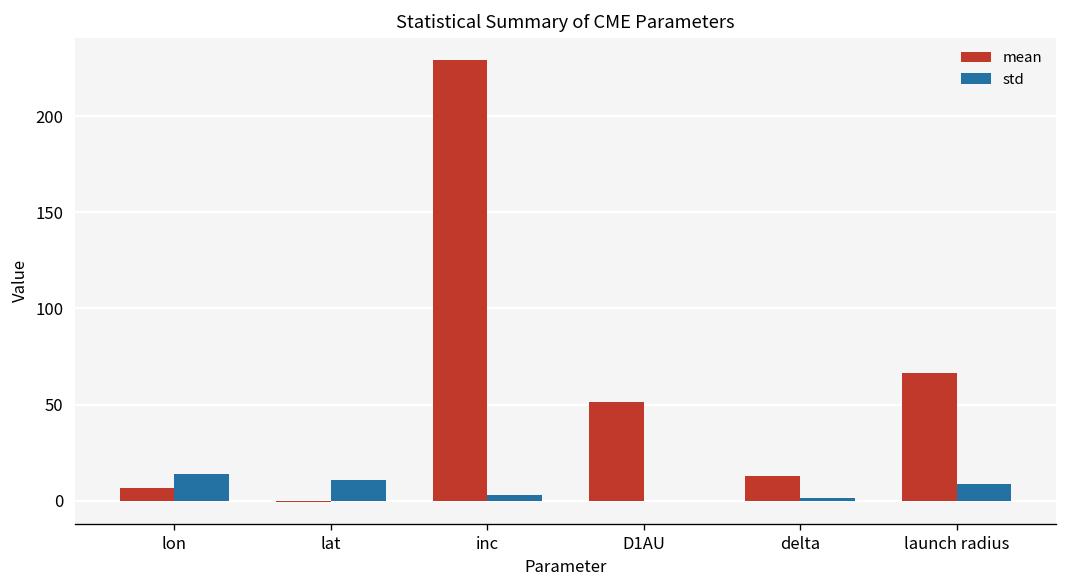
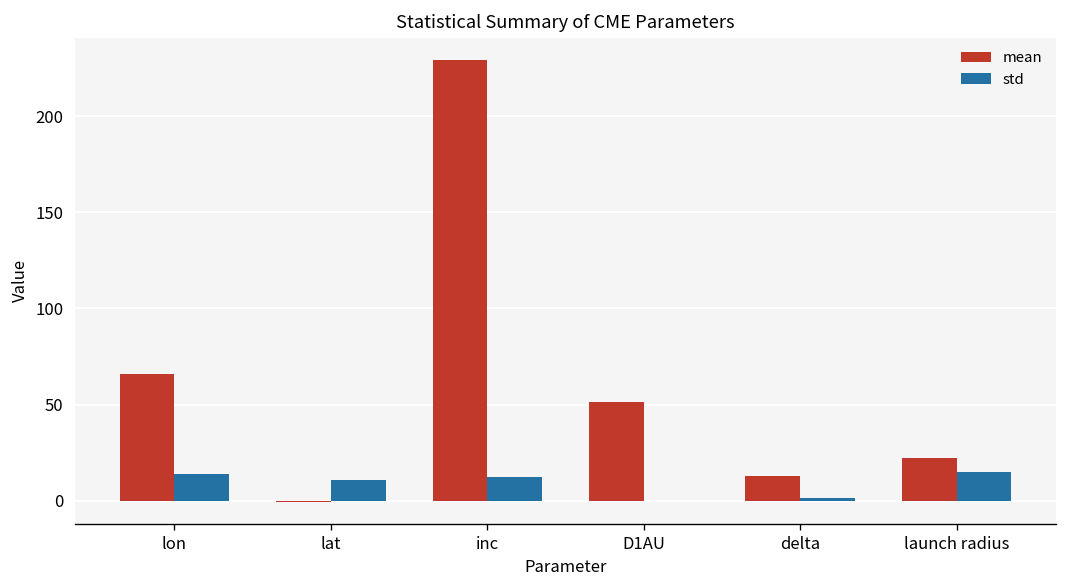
  {
    "mean": {
-     "lon": 6,
+     "lon": 66,
      "inc": 229,
      "D1AU": 51,
      "delta": 13,
-     "launch radius": 66
+     "launch radius": 22
    },
    "std": {
      "lon": 14,
      "lat": 11,
-     "inc": 3,
-     "launch radius": 9
+     "inc": 12,
+     "launch radius": 15
    }
  }
